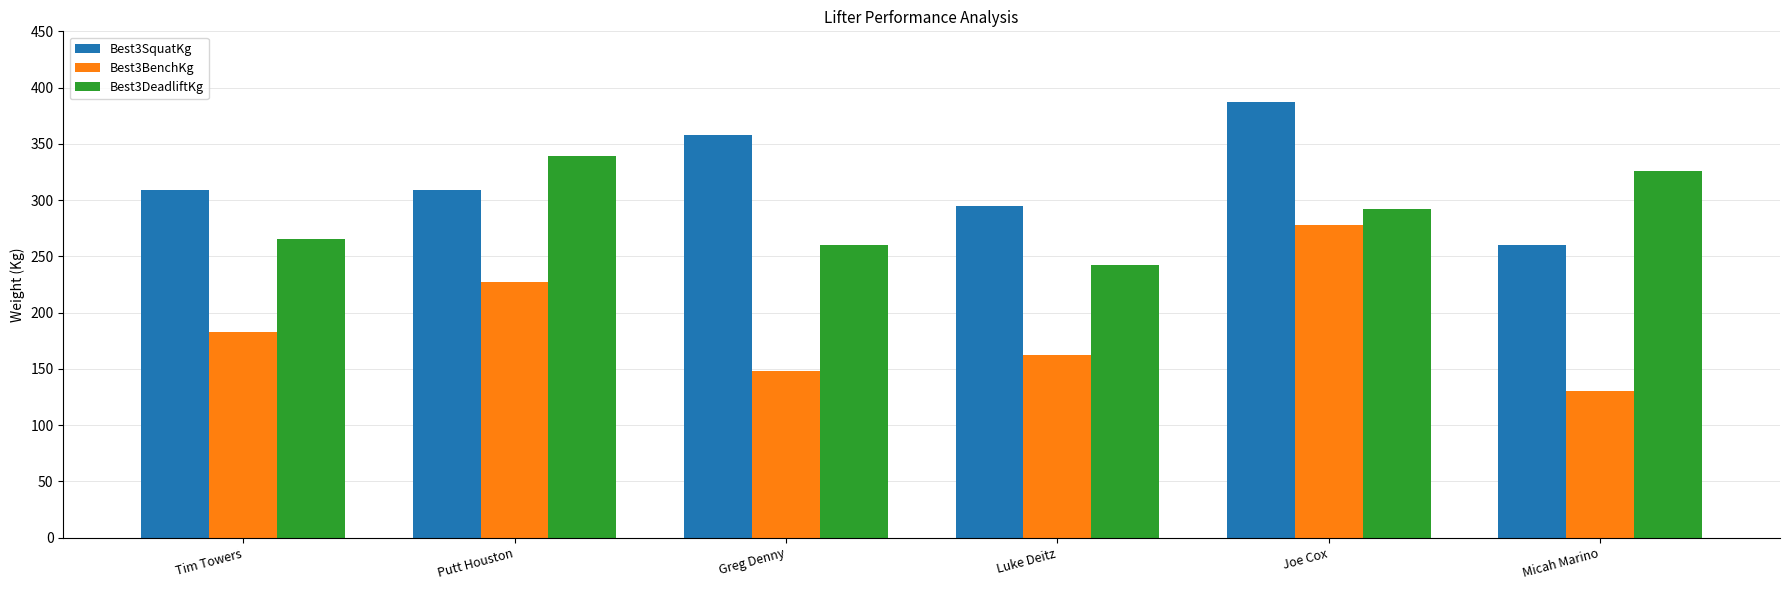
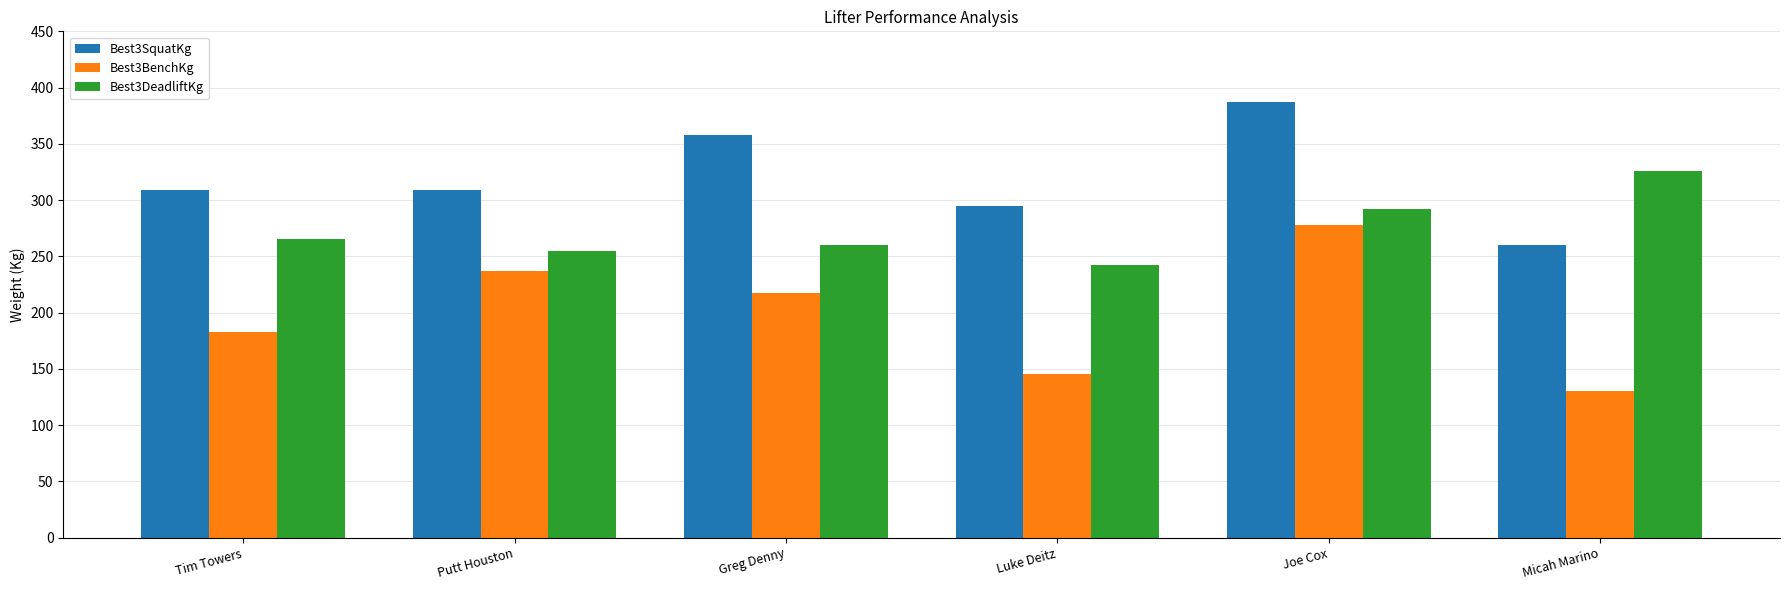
  {
    "Best3SquatKg": {
      "Tim Towers": 309,
      "Putt Houston": 309,
      "Greg Denny": 358,
      "Luke Deitz": 295,
      "Joe Cox": 388,
      "Micah Marino": 260
    },
    "Best3BenchKg": {
      "Tim Towers": 183,
-     "Putt Houston": 228,
-     "Greg Denny": 148,
-     "Luke Deitz": 163,
+     "Putt Houston": 237,
+     "Greg Denny": 218,
+     "Luke Deitz": 145,
      "Joe Cox": 278,
      "Micah Marino": 130
    },
    "Best3DeadliftKg": {
      "Tim Towers": 265,
-     "Putt Houston": 339,
+     "Putt Houston": 255,
      "Greg Denny": 260,
      "Luke Deitz": 243,
      "Joe Cox": 293,
      "Micah Marino": 326
    }
  }
